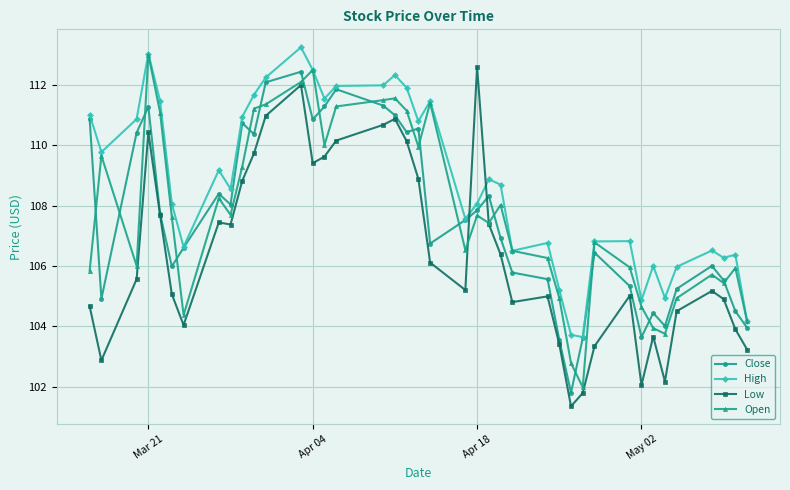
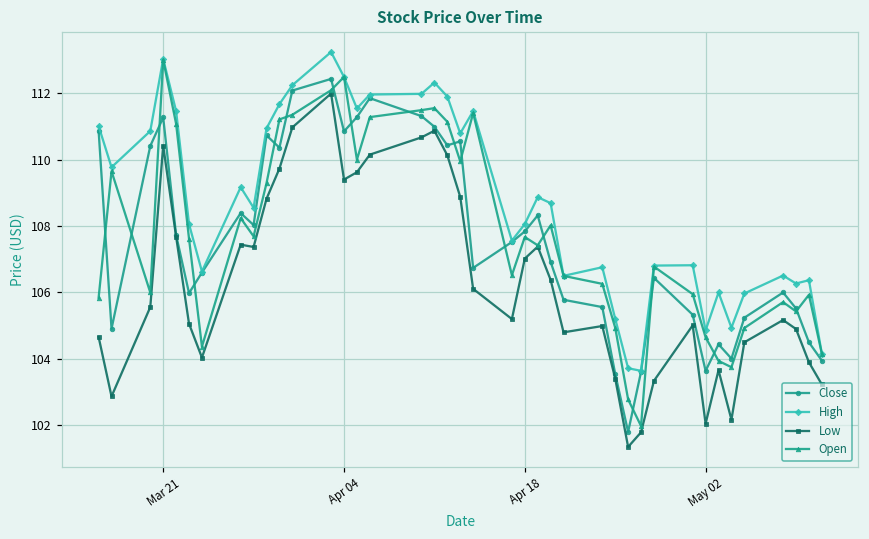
  {
    "Low": {
      "Mar 21": 110.4,
      "Apr 04": 109.4,
-     "Apr 18": 112.6,
+     "Apr 18": 107.0,
      "May 02": 102.1
    }
  }
